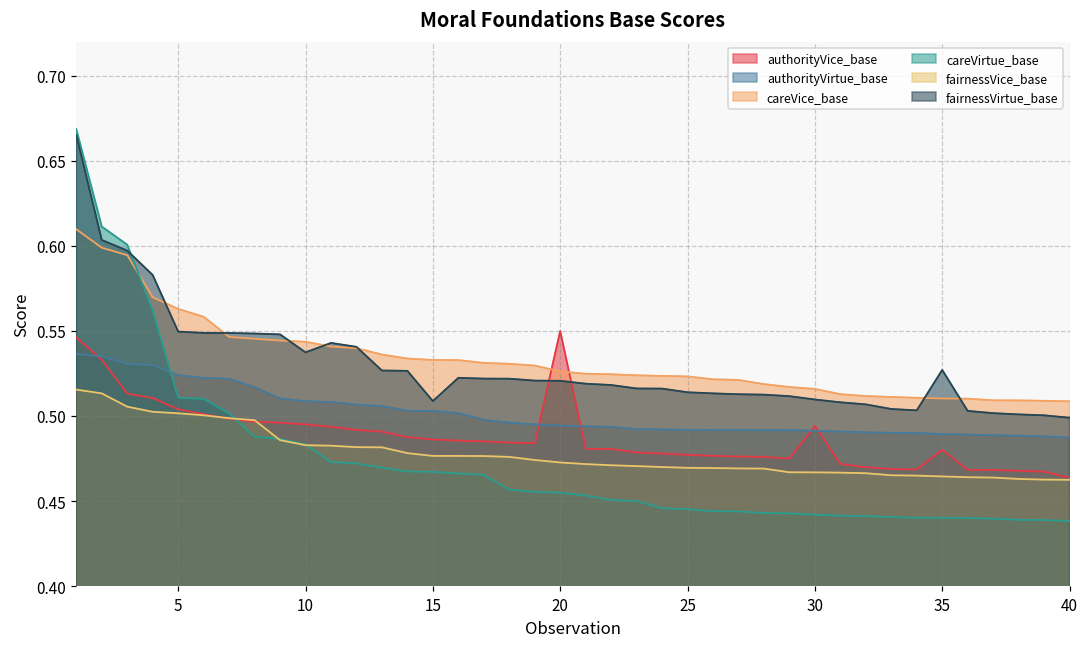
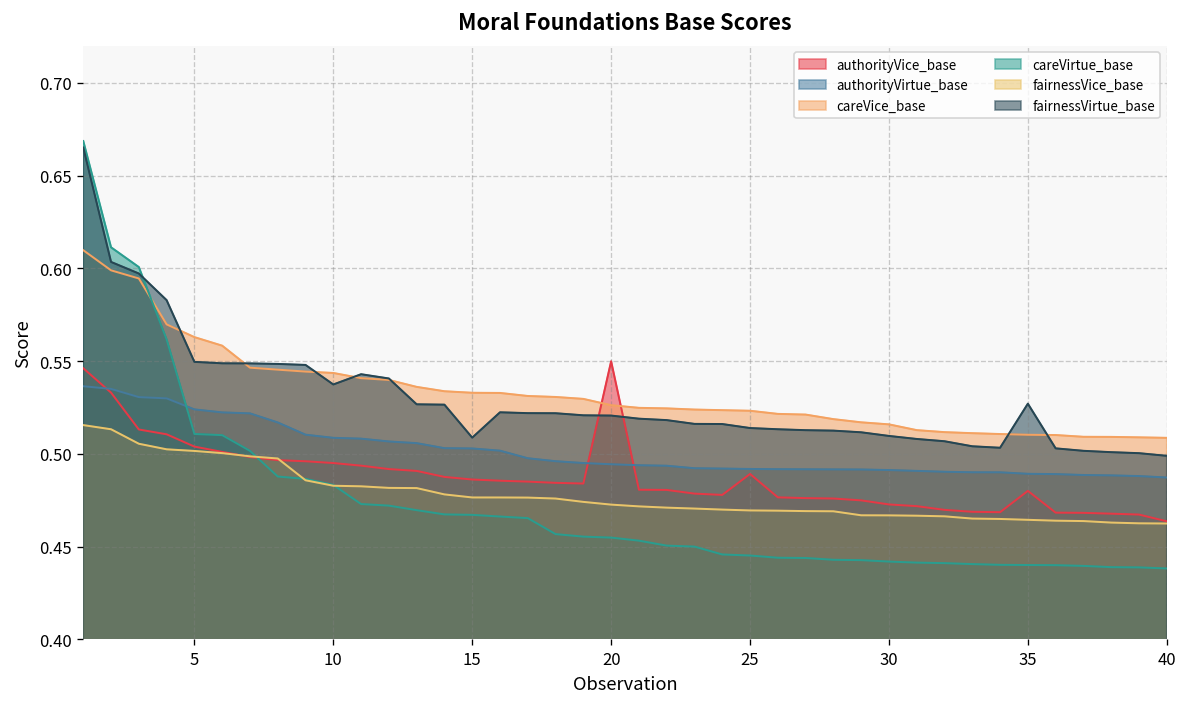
  {
    "authorityVice_base": {
      "5": 0.504,
      "10": 0.495,
      "15": 0.486,
      "20": 0.550,
-     "25": 0.477,
-     "30": 0.494,
+     "25": 0.489,
+     "30": 0.473,
      "35": 0.480
    },
    "fairnessVirtue_base": {
      "5": 0.550,
      "10": 0.537,
      "15": 0.509,
      "20": 0.521,
      "25": 0.514,
      "30": 0.510,
      "35": 0.527,
      "40": 0.499
    }
  }
